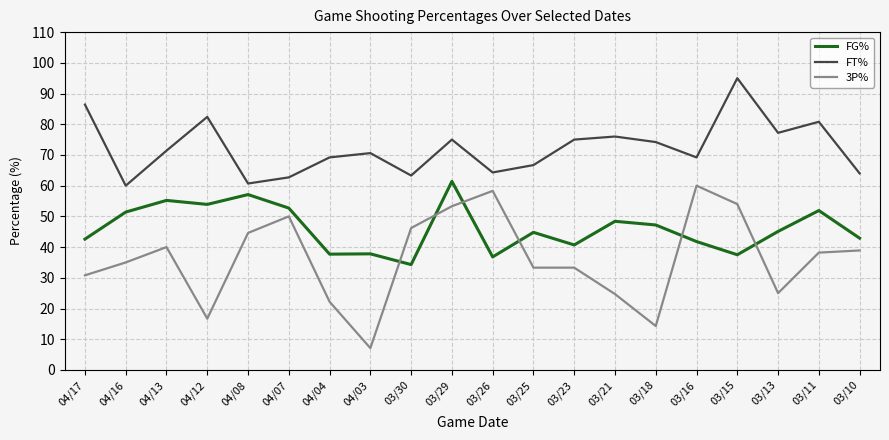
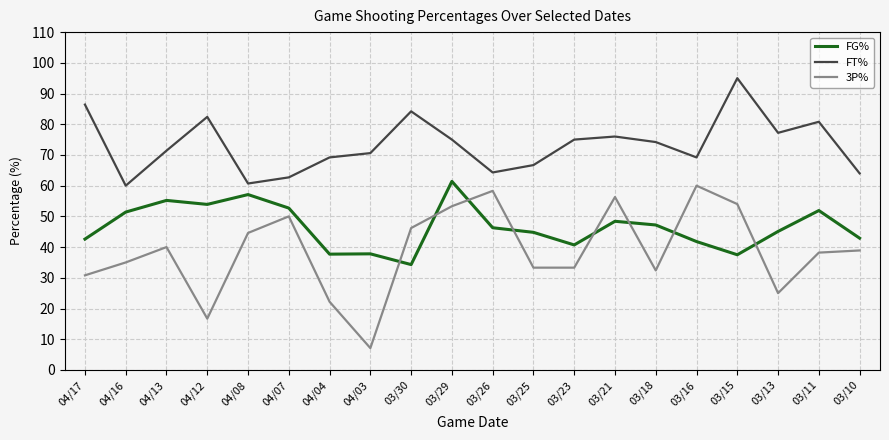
  {
    "FG%": {
      "04/17": 43,
      "04/16": 51,
      "04/13": 55,
      "04/12": 54,
      "04/08": 57,
      "04/07": 53,
      "04/04": 38,
      "04/03": 38,
      "03/30": 34,
      "03/29": 61,
-     "03/26": 37,
+     "03/26": 46,
      "03/25": 45,
      "03/23": 41,
      "03/21": 48,
      "03/18": 47,
      "03/16": 42,
      "03/15": 38,
      "03/13": 45,
      "03/11": 52,
      "03/10": 43
    },
    "FT%": {
      "04/17": 86,
      "04/16": 60,
      "04/13": 71,
      "04/12": 82,
      "04/08": 61,
      "04/07": 63,
      "04/04": 69,
      "04/03": 71,
-     "03/30": 63,
+     "03/30": 84,
      "03/29": 75,
      "03/26": 64,
      "03/25": 67,
      "03/23": 75,
      "03/21": 76,
      "03/18": 74,
      "03/16": 69,
      "03/15": 95,
      "03/13": 77,
      "03/11": 81,
      "03/10": 64
    },
    "3P%": {
      "04/17": 31,
      "04/16": 35,
      "04/13": 40,
      "04/12": 17,
      "04/08": 45,
      "04/07": 50,
      "04/04": 22,
      "04/03": 7,
      "03/30": 46,
      "03/29": 53,
      "03/26": 58,
      "03/25": 33,
      "03/23": 33,
-     "03/21": 25,
-     "03/18": 14,
+     "03/21": 56,
+     "03/18": 32,
      "03/16": 60,
      "03/15": 54,
      "03/13": 25,
      "03/11": 38,
      "03/10": 39
    }
  }
